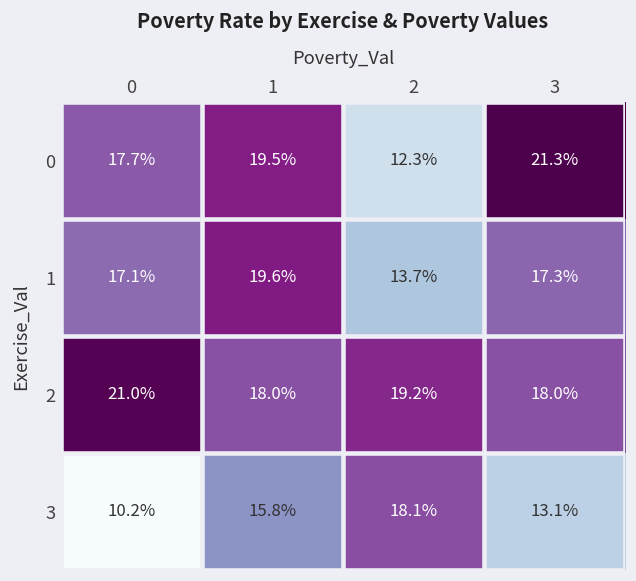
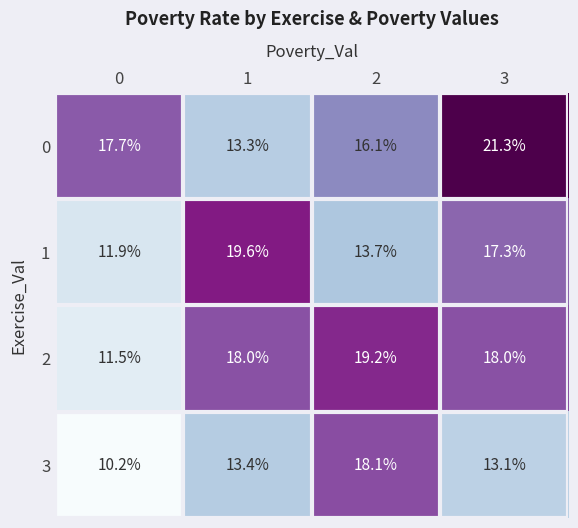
  {
    "0": {
      "0": "17.7%",
-     "1": "19.5%",
-     "2": "12.3%",
+     "1": "13.3%",
+     "2": "16.1%",
      "3": "21.3%"
    },
    "1": {
-     "0": "17.1%",
+     "0": "11.9%",
      "1": "19.6%",
      "2": "13.7%",
      "3": "17.3%"
    },
    "2": {
-     "0": "21.0%",
+     "0": "11.5%",
      "1": "18.0%",
      "2": "19.2%",
      "3": "18.0%"
    },
    "3": {
      "0": "10.2%",
-     "1": "15.8%",
+     "1": "13.4%",
      "2": "18.1%",
      "3": "13.1%"
    }
  }
